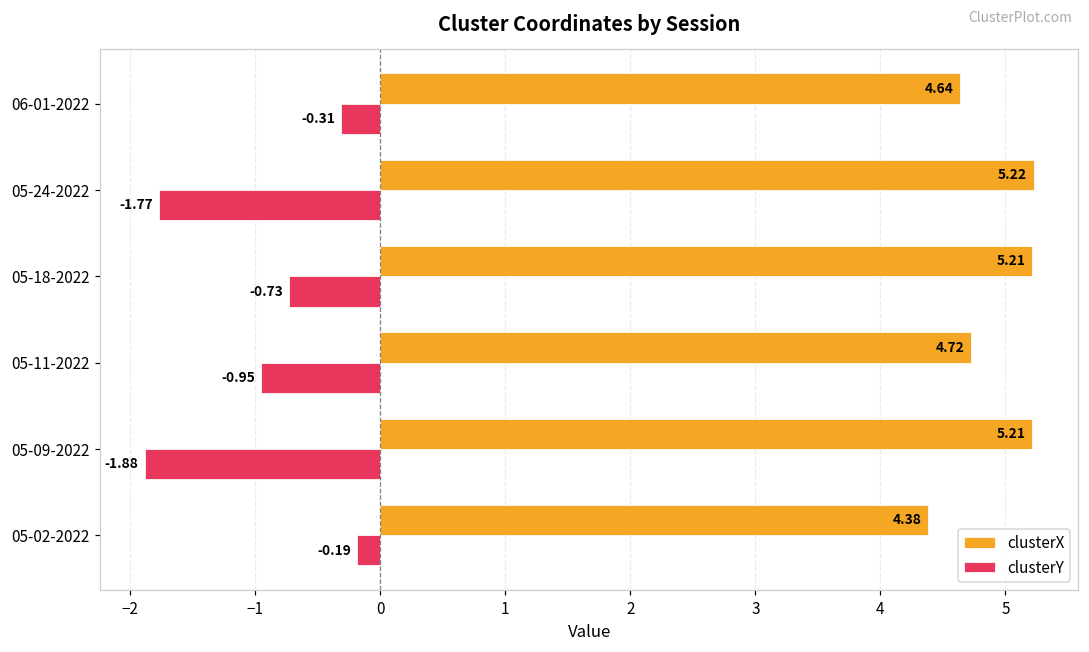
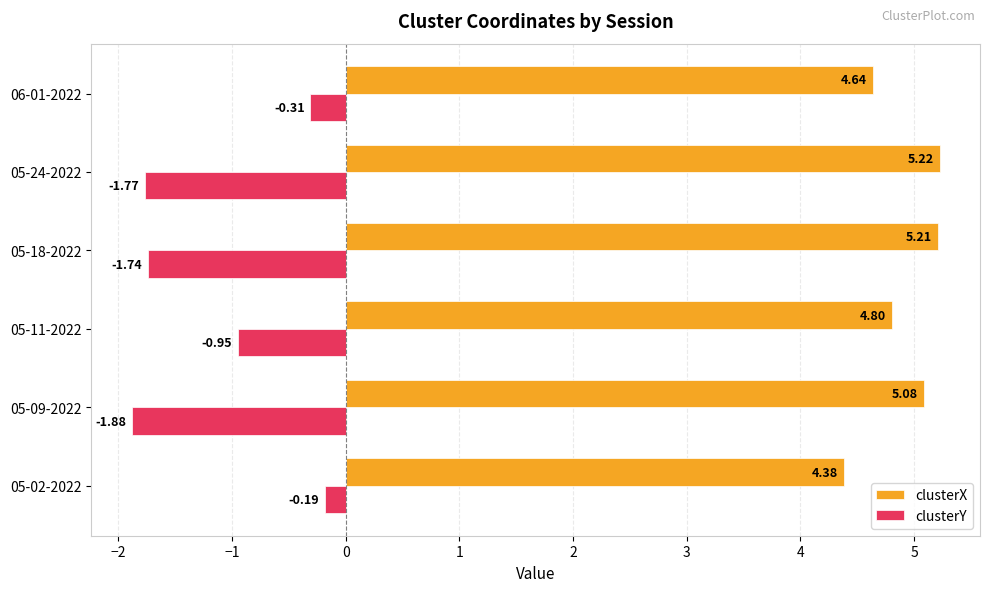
  {
    "clusterX": {
      "06-01-2022": 4.64,
      "05-24-2022": 5.22,
      "05-18-2022": 5.21,
-     "05-11-2022": 4.72,
-     "05-09-2022": 5.21,
+     "05-11-2022": 4.80,
+     "05-09-2022": 5.08,
      "05-02-2022": 4.38
    },
    "clusterY": {
      "06-01-2022": -0.31,
      "05-24-2022": -1.77,
-     "05-18-2022": -0.73,
+     "05-18-2022": -1.74,
      "05-11-2022": -0.95,
      "05-09-2022": -1.88,
      "05-02-2022": -0.19
    }
  }
